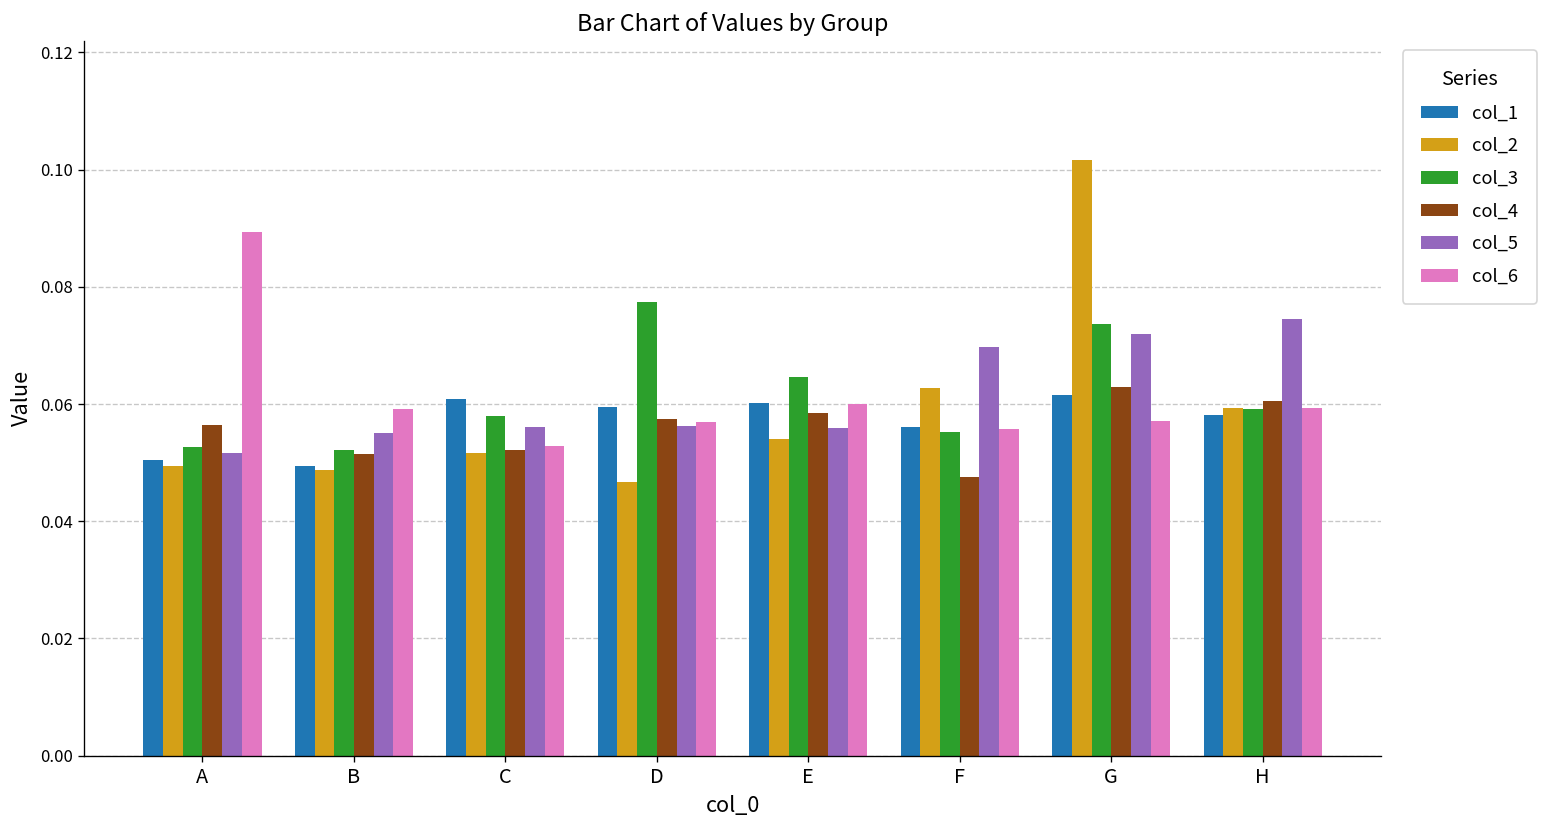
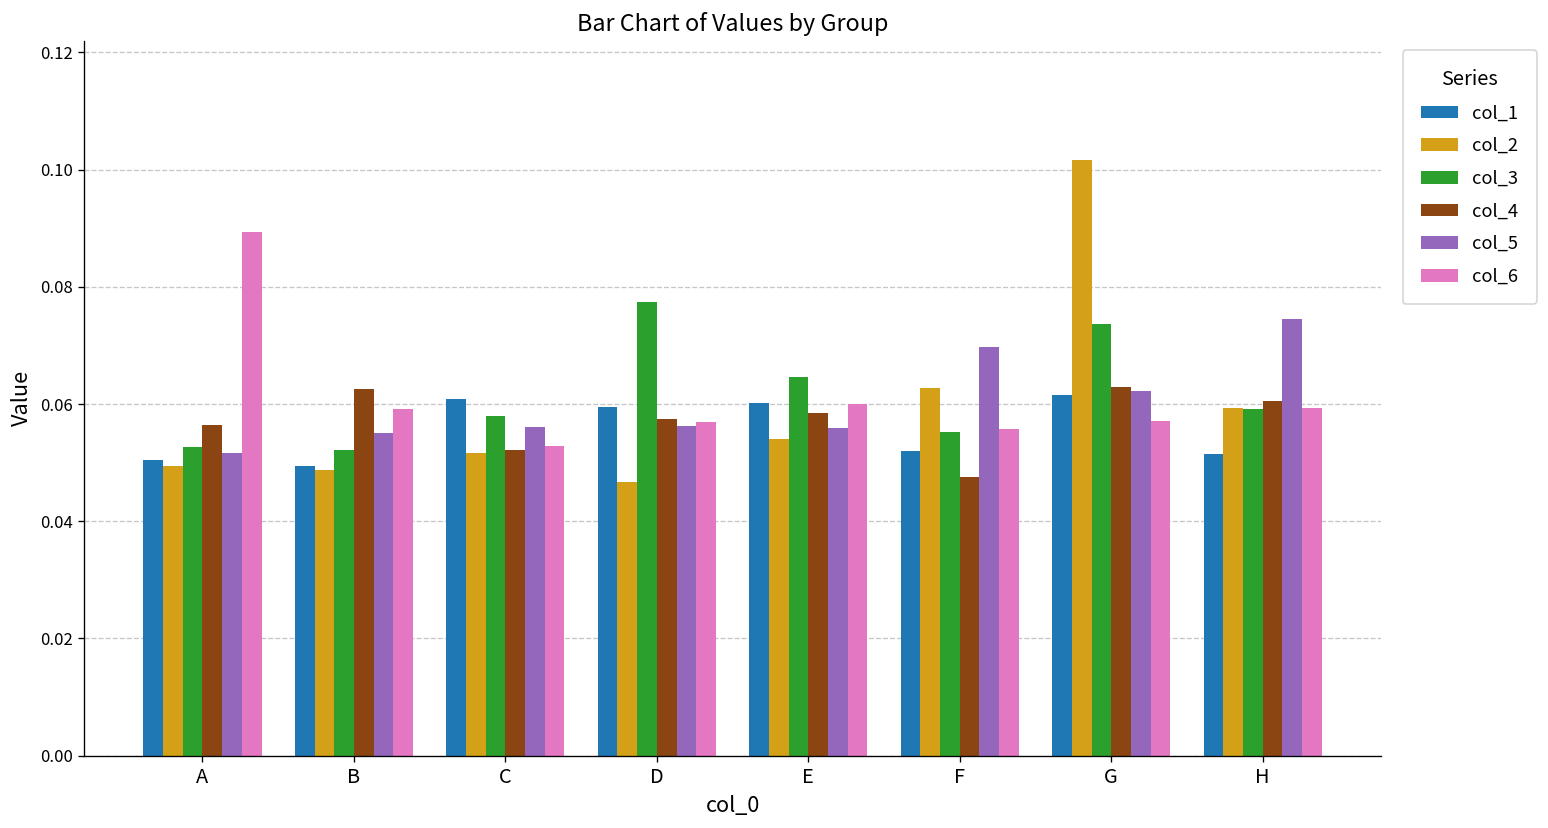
  {
    "col_1": {
      "A": 0.050,
      "B": 0.050,
      "C": 0.061,
      "D": 0.060,
      "E": 0.060,
-     "F": 0.056,
+     "F": 0.052,
      "G": 0.062,
-     "H": 0.058
+     "H": 0.051
    },
    "col_2": {
      "A": 0.049,
      "B": 0.049,
      "C": 0.052,
      "D": 0.047,
      "E": 0.054,
      "F": 0.063,
      "G": 0.102,
      "H": 0.059
    },
    "col_3": {
      "A": 0.053,
      "B": 0.052,
      "C": 0.058,
      "D": 0.077,
      "E": 0.065,
      "F": 0.055,
      "G": 0.074,
      "H": 0.059
    },
    "col_4": {
      "A": 0.057,
-     "B": 0.052,
+     "B": 0.063,
      "C": 0.052,
      "D": 0.058,
      "E": 0.058,
      "F": 0.048,
      "G": 0.063,
      "H": 0.061
    },
    "col_5": {
      "A": 0.052,
      "B": 0.055,
      "C": 0.056,
      "D": 0.056,
      "E": 0.056,
      "F": 0.070,
-     "G": 0.072,
+     "G": 0.062,
      "H": 0.075
    },
    "col_6": {
      "A": 0.089,
      "B": 0.059,
      "C": 0.053,
      "D": 0.057,
      "E": 0.060,
      "F": 0.056,
      "G": 0.057,
      "H": 0.059
    }
  }
